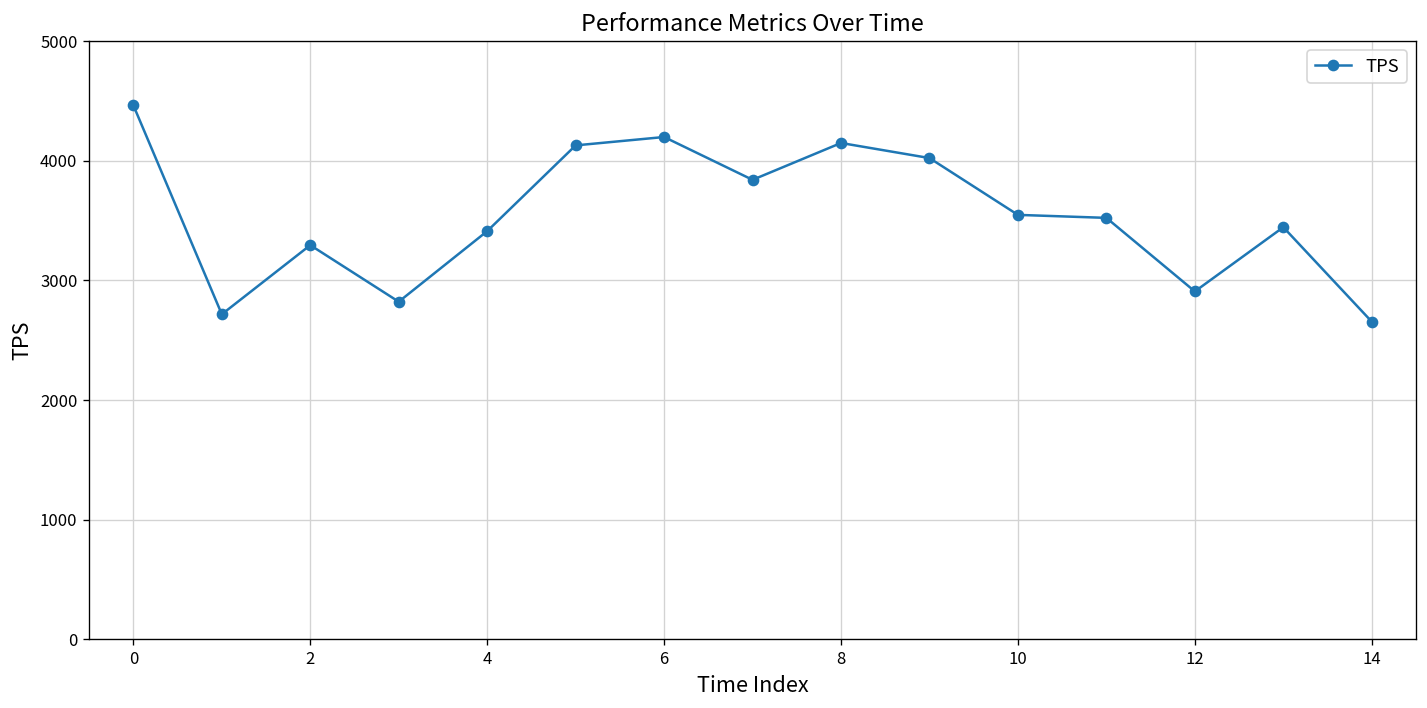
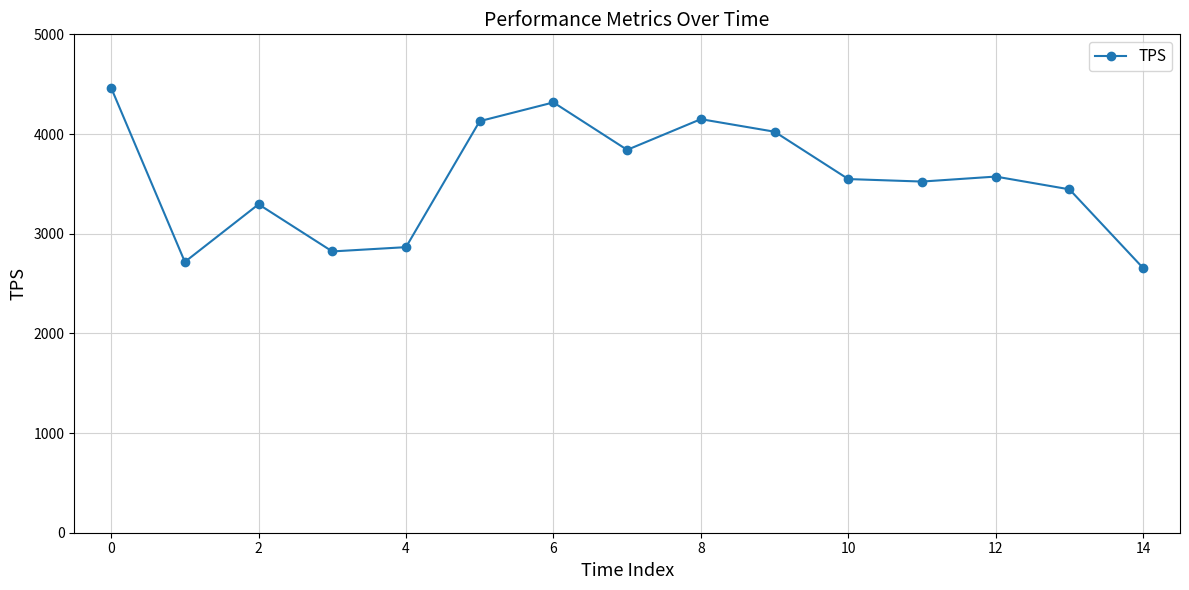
  {
    "0": 4500,
    "2": 3300,
-   "4": 3400,
-   "6": 4200,
+   "4": 2900,
+   "6": 4300,
    "8": 4100,
    "10": 3500,
-   "12": 2900,
+   "12": 3600,
    "14": 2700
  }
